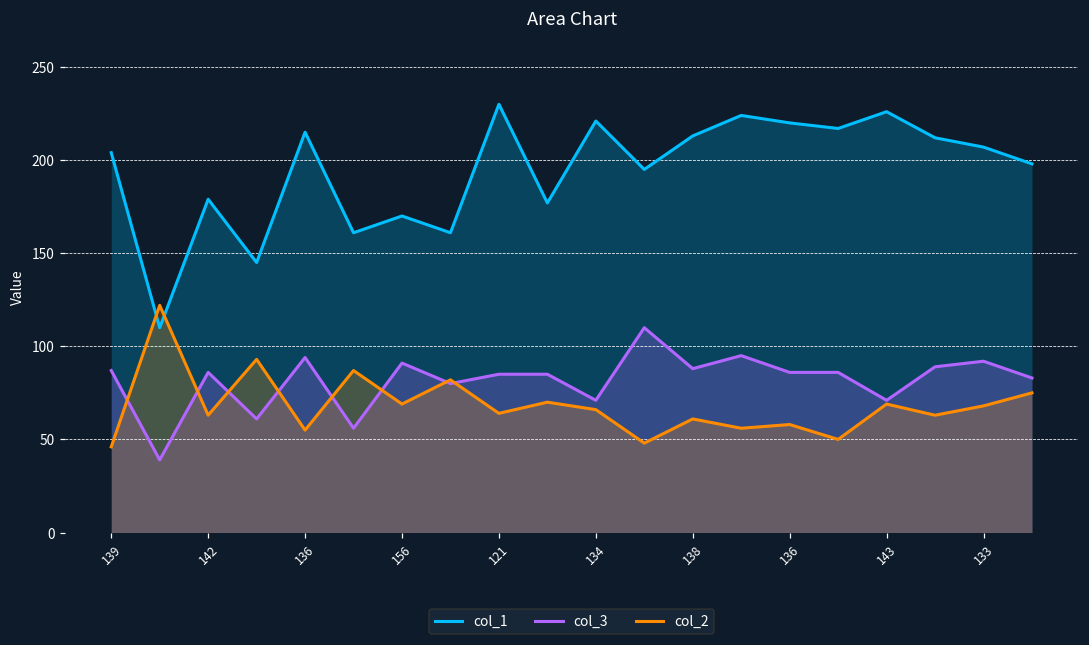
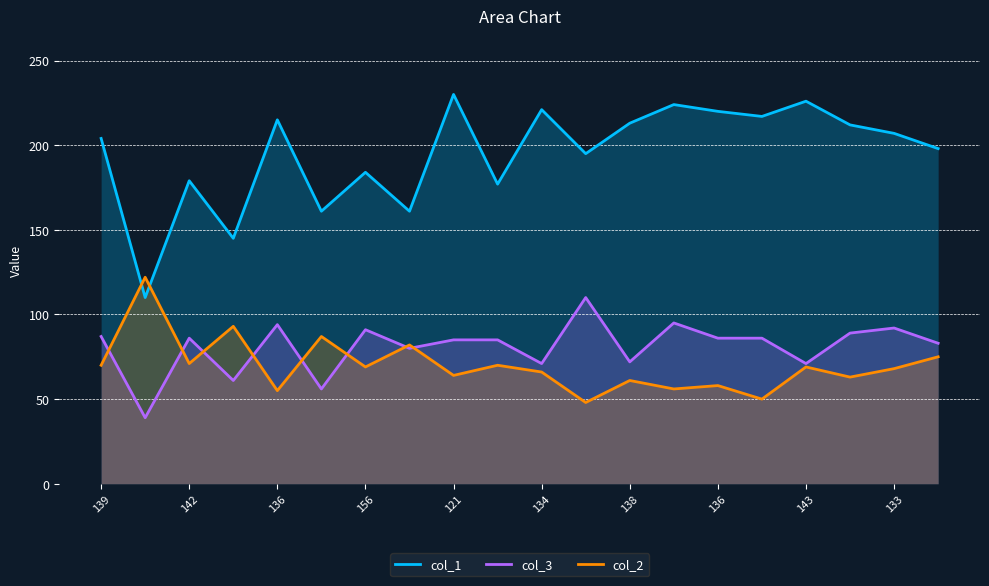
  {
    "col_1": {
      "139": 204,
      "142": 179,
-     "156": 170,
+     "156": 184,
      "121": 230,
      "134": 221,
      "138": 213,
      "143": 226,
      "133": 207
    },
    "col_3": {
      "139": 87,
      "142": 86,
      "156": 91,
      "121": 85,
      "134": 71,
-     "138": 88,
+     "138": 72,
      "143": 71,
      "133": 92
    },
    "col_2": {
-     "139": 46,
-     "142": 63,
+     "139": 70,
+     "142": 71,
      "156": 69,
      "121": 64,
      "134": 66,
      "138": 61,
      "143": 69,
      "133": 68
    }
  }
